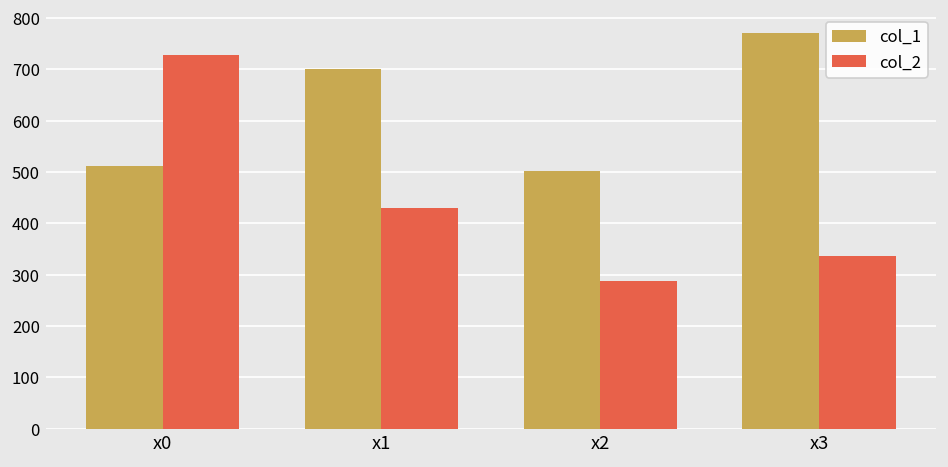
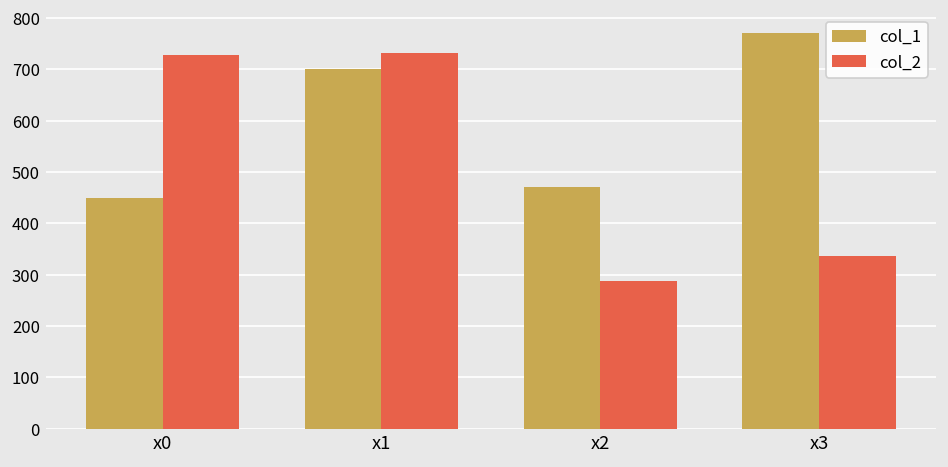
  {
    "col_1": {
-     "x0": 510,
+     "x0": 450,
      "x1": 700,
-     "x2": 500,
+     "x2": 470,
      "x3": 770
    },
    "col_2": {
      "x0": 730,
-     "x1": 430,
+     "x1": 730,
      "x2": 290,
      "x3": 340
    }
  }
